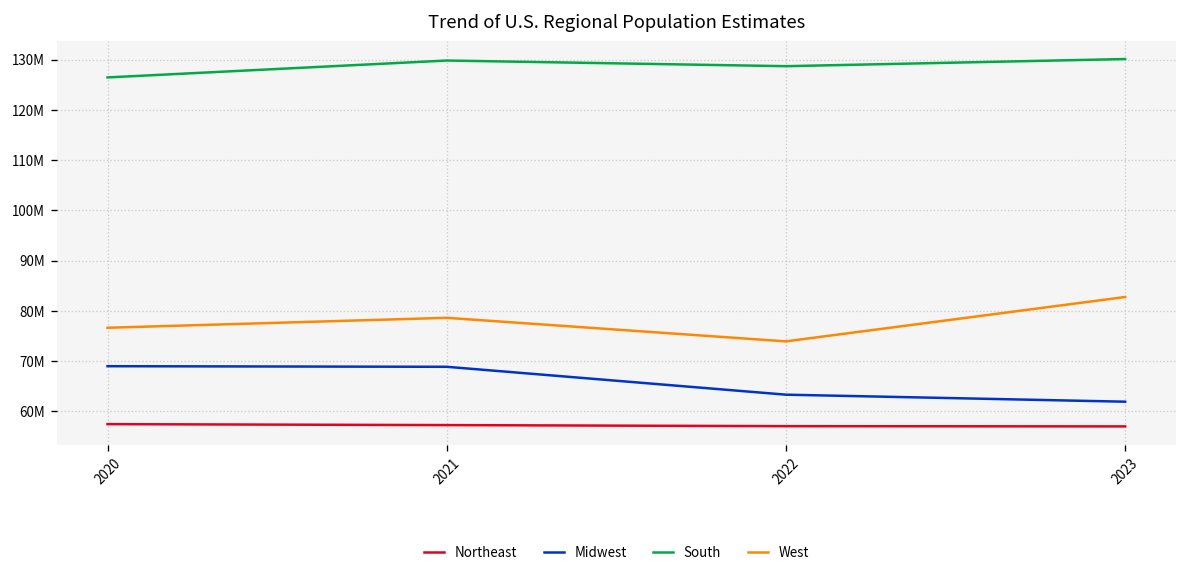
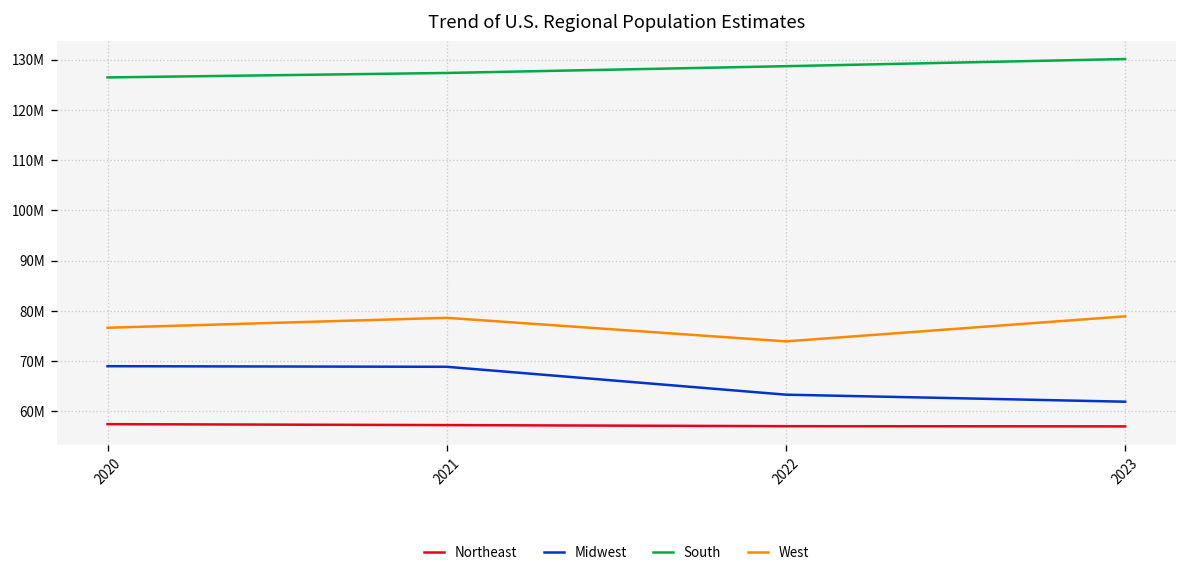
  {
    "Northeast": {
      "2020": 57000000,
      "2021": 57000000,
      "2022": 57000000,
      "2023": 57000000
    },
    "Midwest": {
      "2020": 69000000,
      "2021": 69000000,
      "2022": 63000000,
      "2023": 62000000
    },
    "South": {
      "2020": 126000000,
-     "2021": 130000000,
+     "2021": 127000000,
      "2022": 129000000,
      "2023": 130000000
    },
    "West": {
      "2020": 77000000,
      "2021": 79000000,
      "2022": 74000000,
-     "2023": 83000000
+     "2023": 79000000
    }
  }
